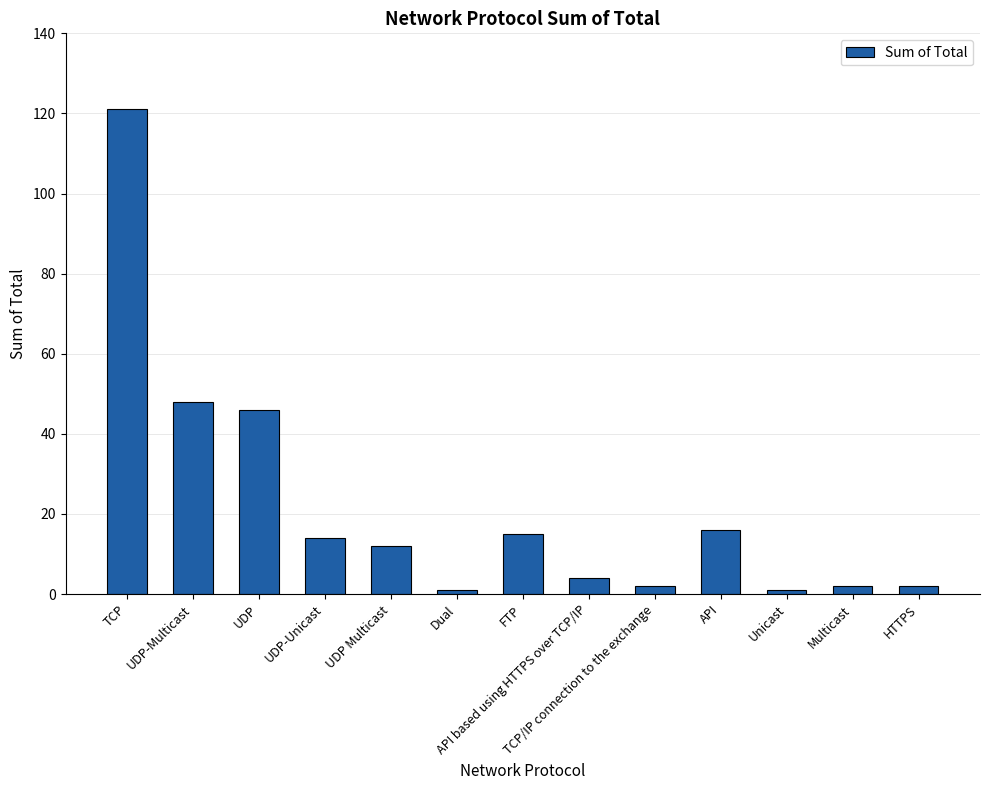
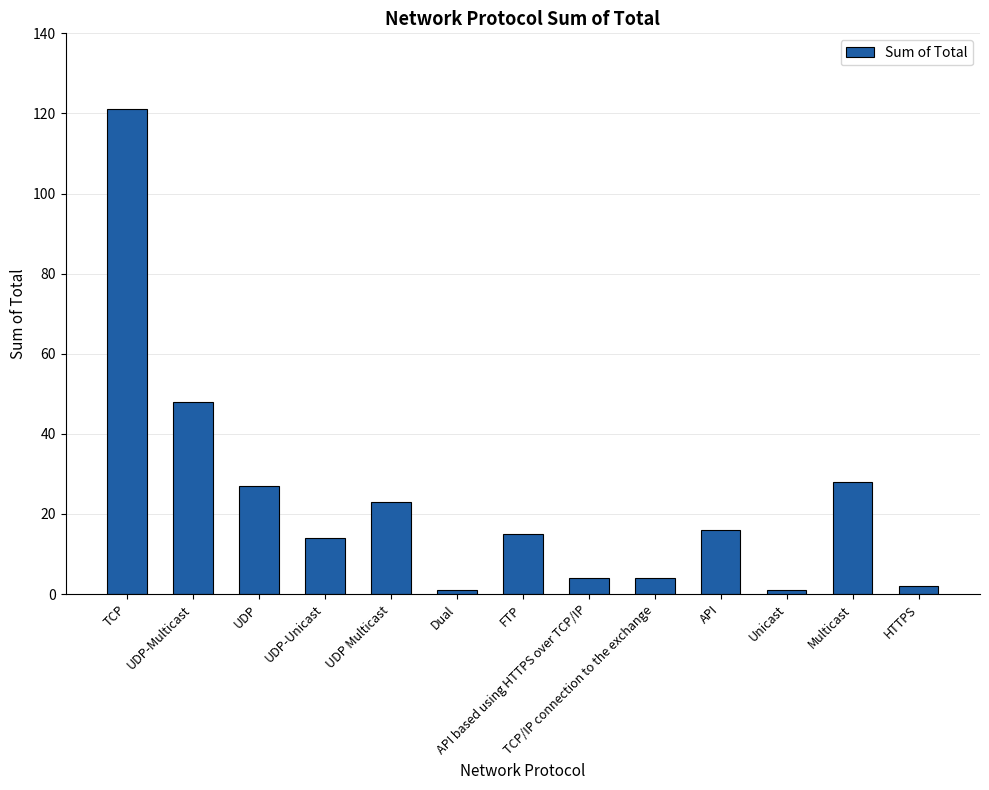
  {
    "TCP": 121,
    "UDP-Multicast": 48,
-   "UDP": 46,
+   "UDP": 27,
    "UDP-Unicast": 14,
-   "UDP Multicast": 12,
+   "UDP Multicast": 23,
    "Dual": 1,
    "FTP": 15,
    "API based using HTTPS over TCP/IP": 4,
-   "TCP/IP connection to the exchange": 2,
+   "TCP/IP connection to the exchange": 4,
    "API": 16,
    "Unicast": 1,
-   "Multicast": 2,
+   "Multicast": 28,
    "HTTPS": 2
  }
